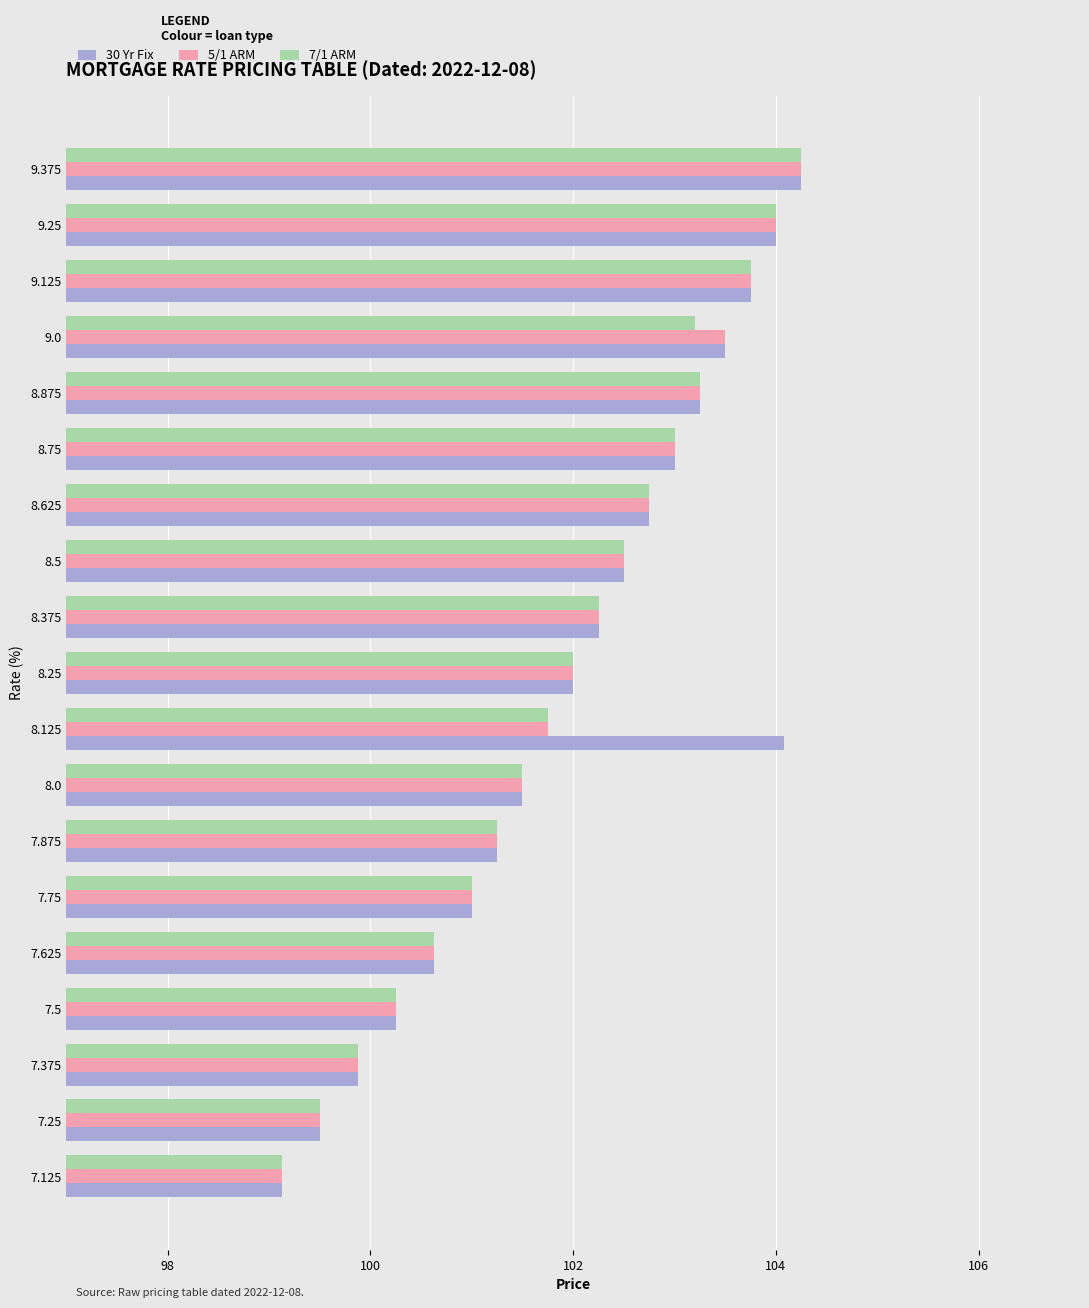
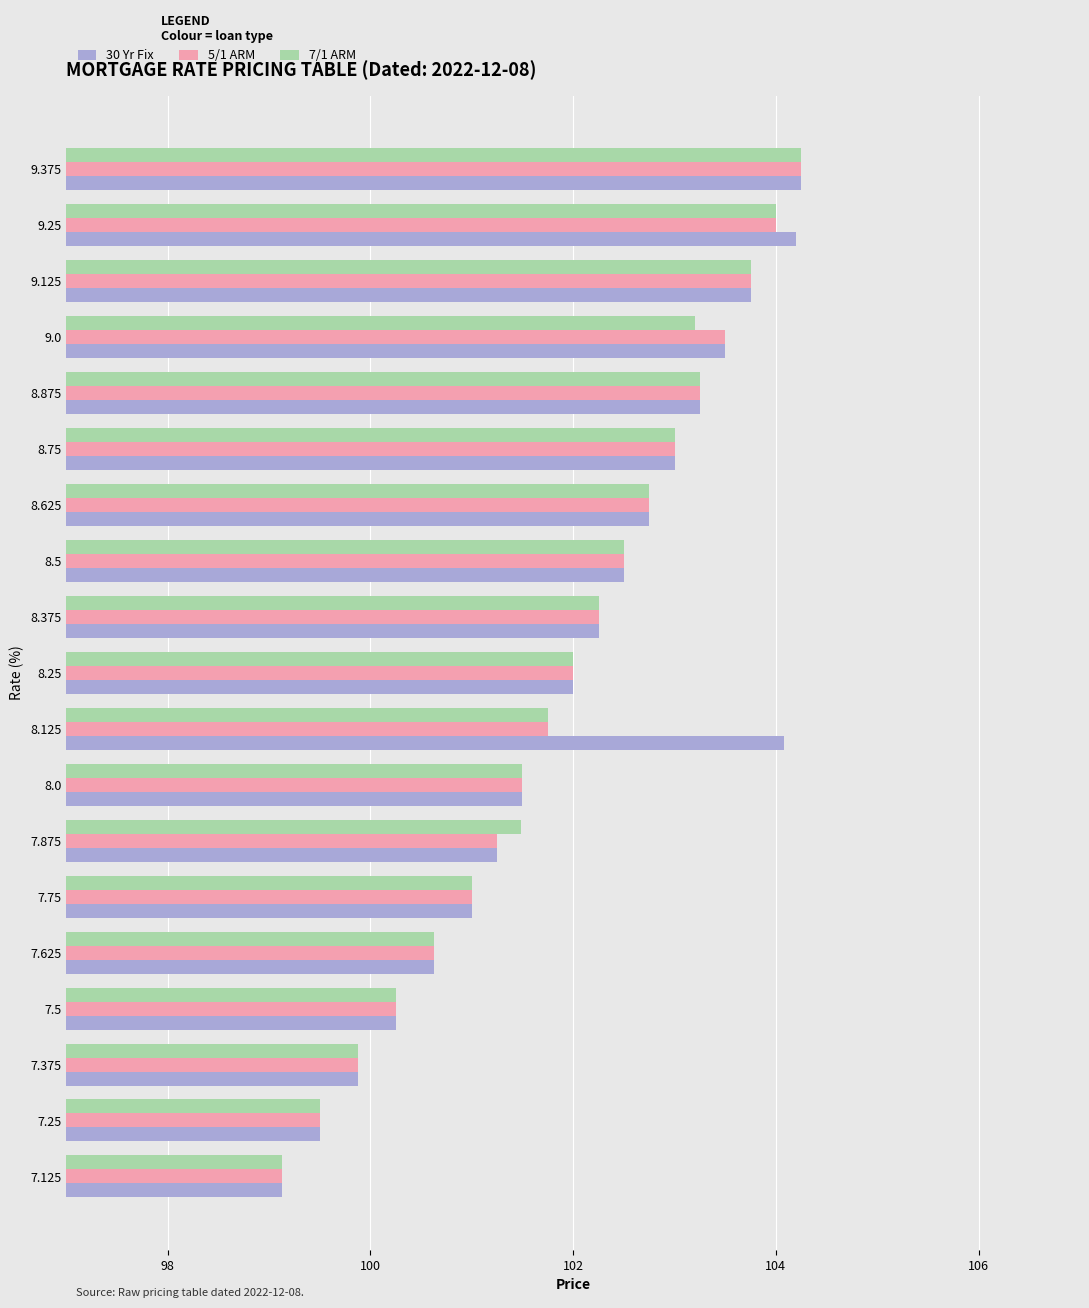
  {
    "30 Yr Fix": {
      "9.375": 104.25,
-     "9.25": 104.0,
+     "9.25": 104.2,
      "9.125": 103.75,
      "9.0": 103.5,
      "8.875": 103.25,
      "8.75": 103.0,
      "8.625": 102.75,
      "8.5": 102.5,
      "8.375": 102.25,
      "8.25": 102.0,
      "8.125": 104.1,
      "8.0": 101.5,
      "7.875": 101.25,
      "7.75": 101.0,
      "7.625": 100.63,
      "7.5": 100.25,
      "7.375": 99.88,
      "7.25": 99.5,
      "7.125": 99.13
    },
    "5/1 ARM": {
      "9.375": 104.25,
      "9.25": 104.00,
      "9.125": 103.75,
      "9.0": 103.50,
      "8.875": 103.25,
      "8.75": 103.00,
      "8.625": 102.75,
      "8.5": 102.50,
      "8.375": 102.25,
      "8.25": 102.00,
      "8.125": 101.75,
      "8.0": 101.50,
      "7.875": 101.25,
      "7.75": 101.00,
      "7.625": 100.63,
      "7.5": 100.25,
      "7.375": 99.88,
      "7.25": 99.50,
      "7.125": 99.13
    },
    "7/1 ARM": {
      "9.375": 104.25,
      "9.25": 104.00,
      "9.125": 103.75,
      "9.0": 103.20,
      "8.875": 103.25,
      "8.75": 103.00,
      "8.625": 102.75,
      "8.5": 102.50,
      "8.375": 102.25,
      "8.25": 102.00,
      "8.125": 101.75,
      "8.0": 101.50,
-     "7.875": 101.25,
+     "7.875": 101.49,
      "7.75": 101.00,
      "7.625": 100.63,
      "7.5": 100.25,
      "7.375": 99.88,
      "7.25": 99.50,
      "7.125": 99.13
    }
  }
